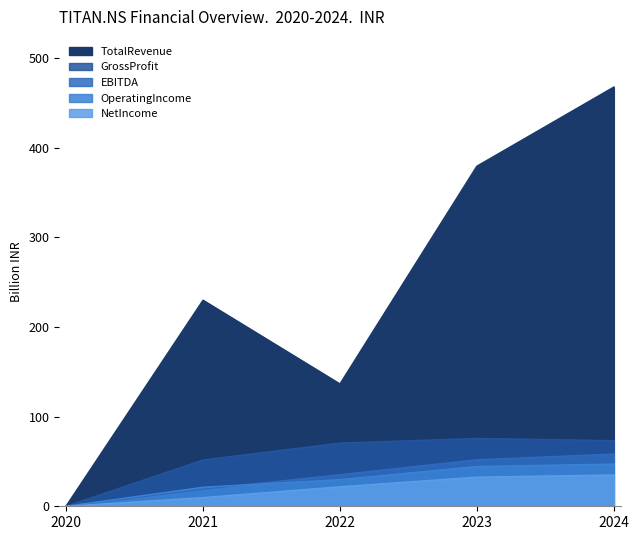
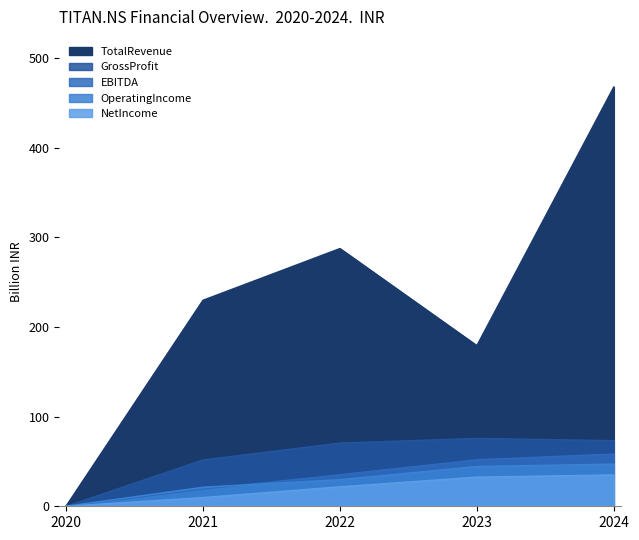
  {
    "TotalRevenue": {
      "2021": 230,
-     "2022": 140,
-     "2023": 380,
+     "2022": 290,
+     "2023": 180,
      "2024": 470
    }
  }
